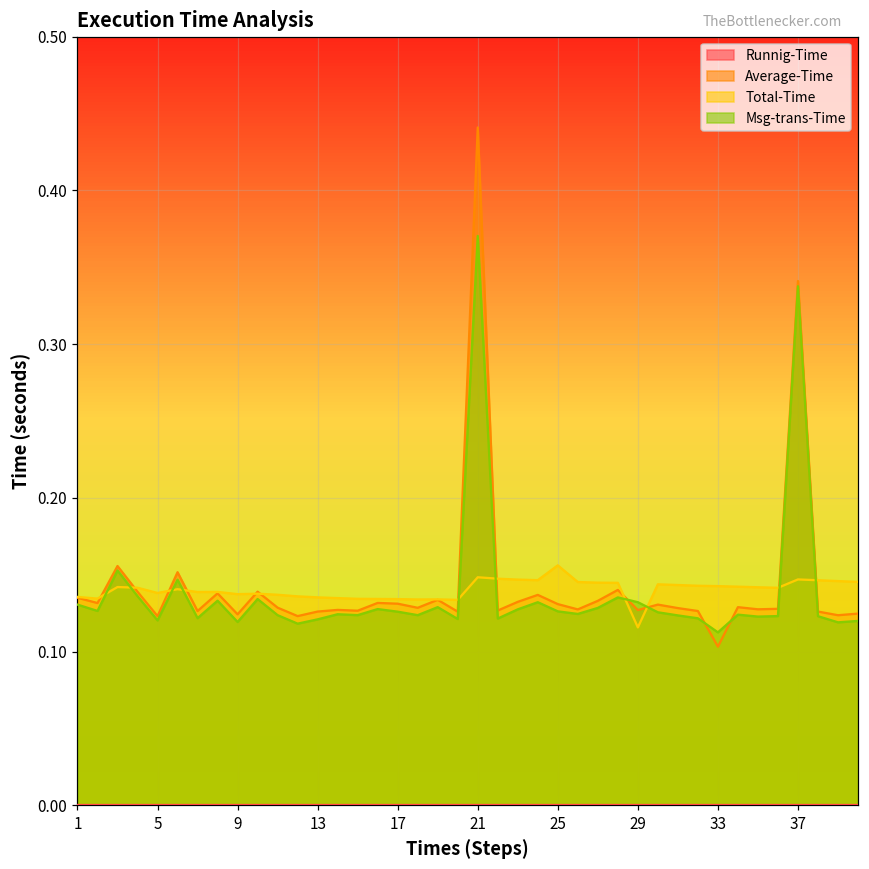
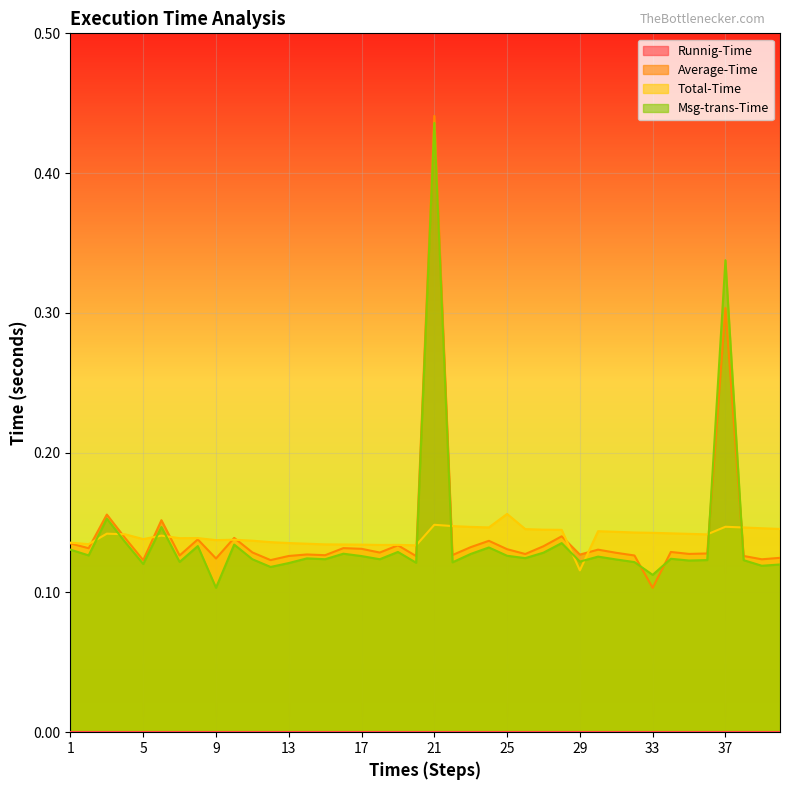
  {
    "Runnig-Time": {
      "1": 0.000,
      "5": 0.000,
      "9": 0.000,
      "13": 0.000,
      "17": 0.000,
      "21": 0.000,
      "25": 0.000,
      "29": 0.000,
      "33": 0.000,
      "37": 0.000
    },
    "Average-Time": {
      "5": 0.123,
      "9": 0.124,
      "13": 0.126,
      "17": 0.131,
      "21": 0.441,
      "25": 0.131,
      "29": 0.127,
      "33": 0.103,
-     "37": 0.341
+     "37": 0.303
    },
    "Total-Time": {
      "5": 0.138,
      "9": 0.137,
      "13": 0.135,
      "17": 0.134,
      "21": 0.148,
      "25": 0.156,
      "29": 0.116,
      "33": 0.143,
      "37": 0.147
    },
    "Msg-trans-Time": {
      "1": 0.131,
      "5": 0.120,
-     "9": 0.119,
+     "9": 0.103,
      "13": 0.121,
      "17": 0.126,
-     "21": 0.370,
+     "21": 0.436,
      "25": 0.126,
-     "29": 0.132,
+     "29": 0.122,
      "33": 0.113,
      "37": 0.338
    }
  }
